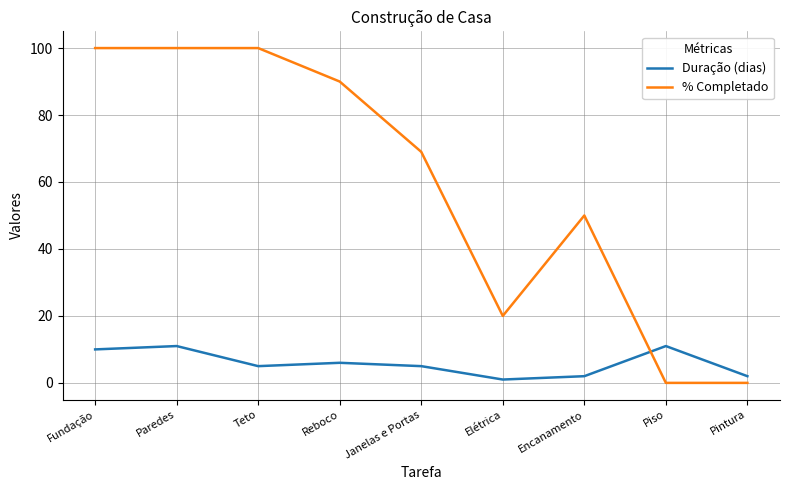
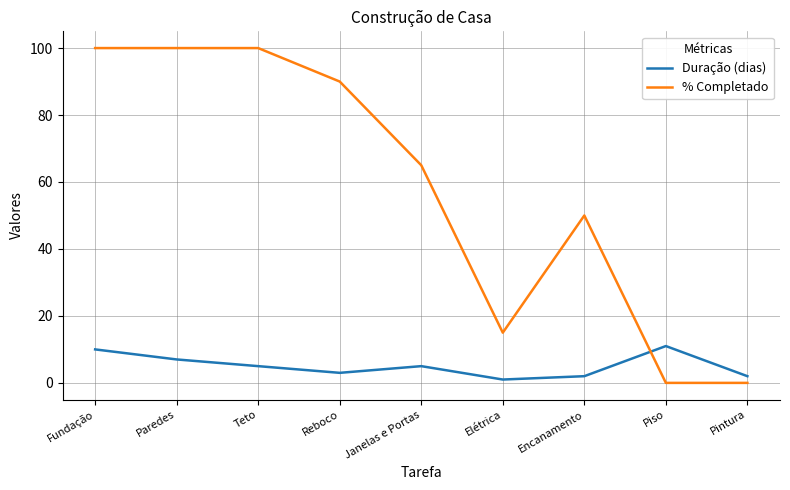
  {
    "Duração (dias)": {
      "Fundação": 10,
-     "Paredes": 11,
+     "Paredes": 7,
      "Teto": 5,
-     "Reboco": 6,
+     "Reboco": 3,
      "Janelas e Portas": 5,
      "Elétrica": 1,
      "Encanamento": 2,
      "Piso": 11,
      "Pintura": 2
    },
    "% Completado": {
      "Fundação": 100,
      "Paredes": 100,
      "Teto": 100,
      "Reboco": 90,
-     "Janelas e Portas": 69,
-     "Elétrica": 20,
+     "Janelas e Portas": 65,
+     "Elétrica": 15,
      "Encanamento": 50,
      "Piso": 0,
      "Pintura": 0
    }
  }
